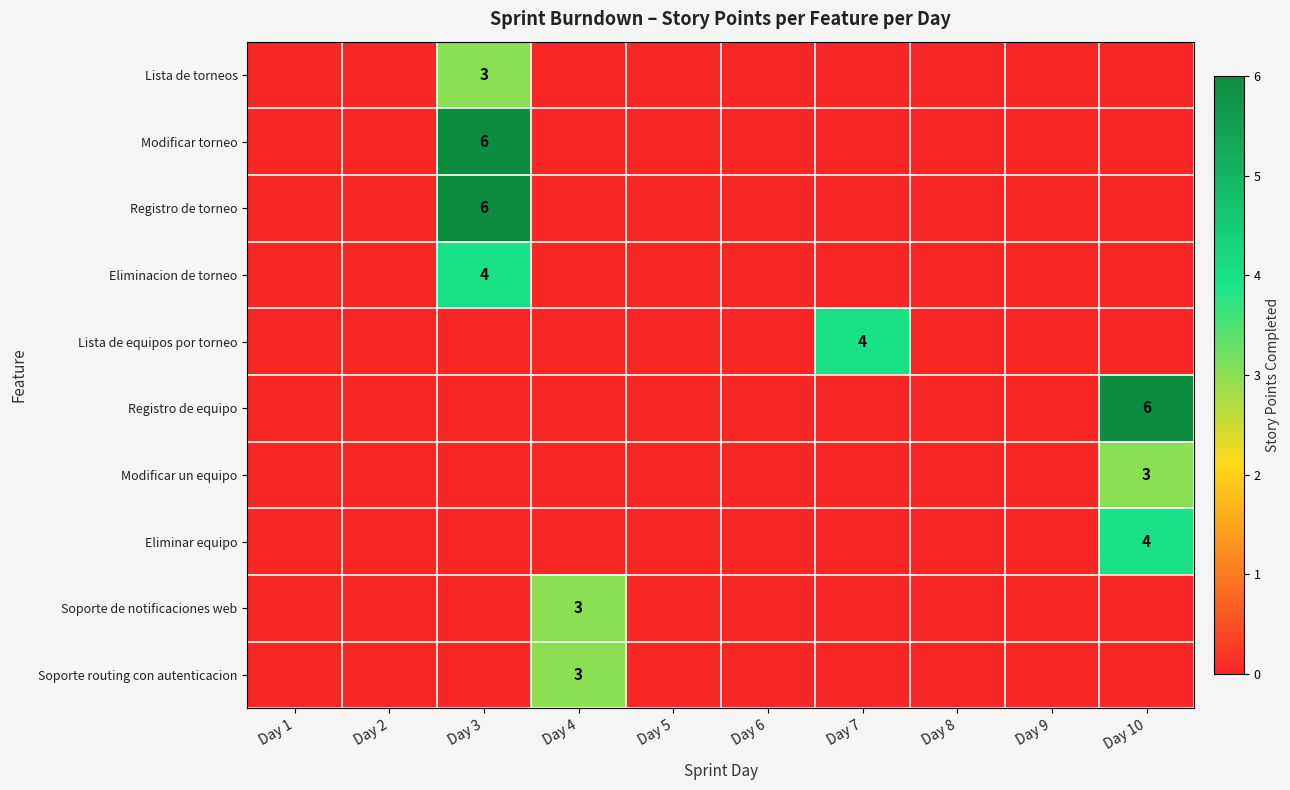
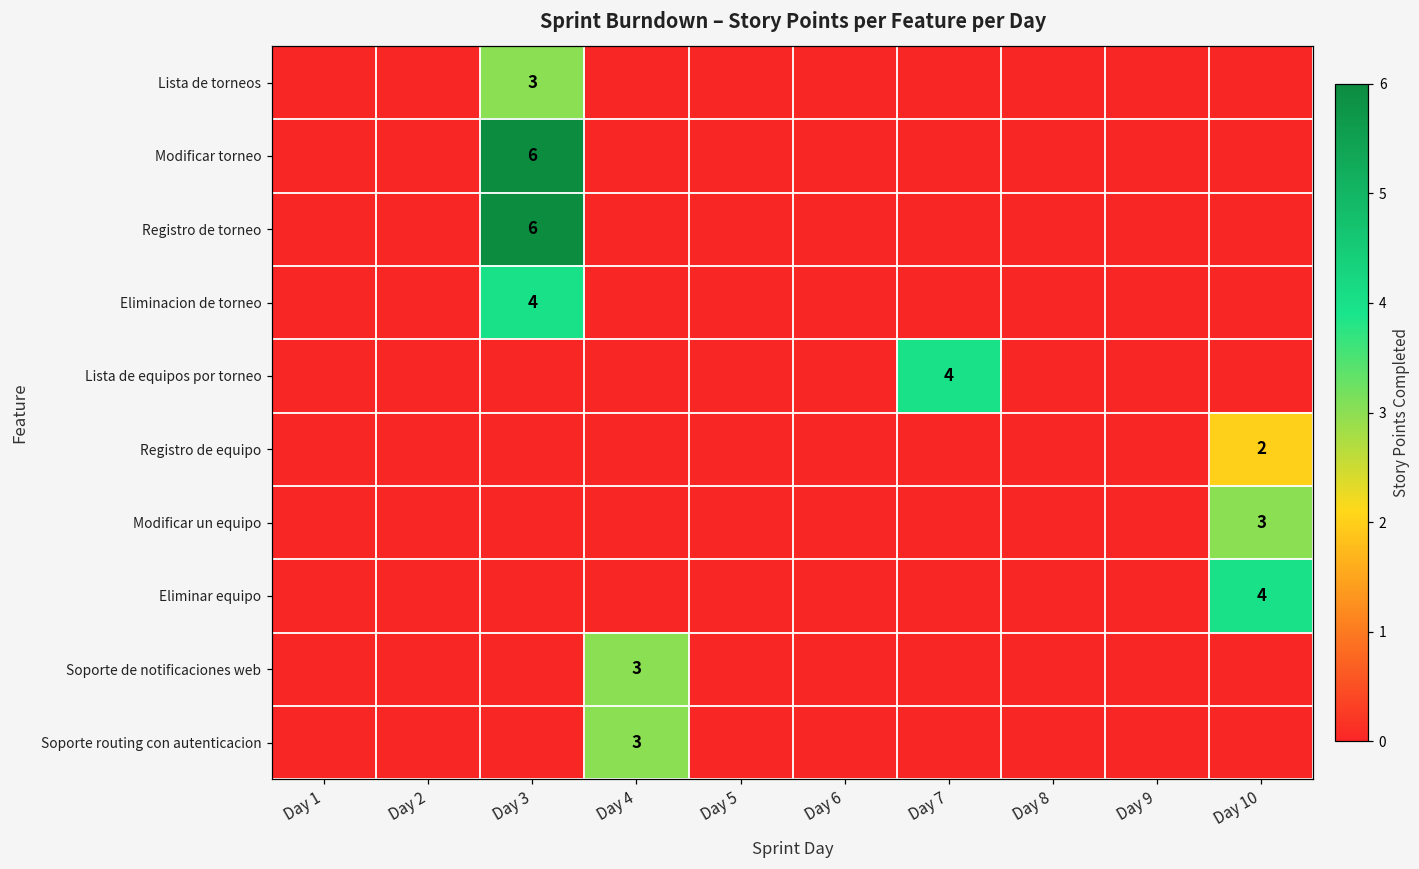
  {
    "Lista de torneos": {
      "Day 3": 3
    },
    "Modificar torneo": {
      "Day 3": 6
    },
    "Registro de torneo": {
      "Day 3": 6
    },
    "Eliminacion de torneo": {
      "Day 3": 4
    },
    "Lista de equipos por torneo": {
      "Day 7": 4
    },
    "Registro de equipo": {
-     "Day 10": 6
+     "Day 10": 2
    },
    "Modificar un equipo": {
      "Day 10": 3
    },
    "Eliminar equipo": {
      "Day 10": 4
    },
    "Soporte de notificaciones web": {
      "Day 4": 3
    },
    "Soporte routing con autenticacion": {
      "Day 4": 3
    }
  }
